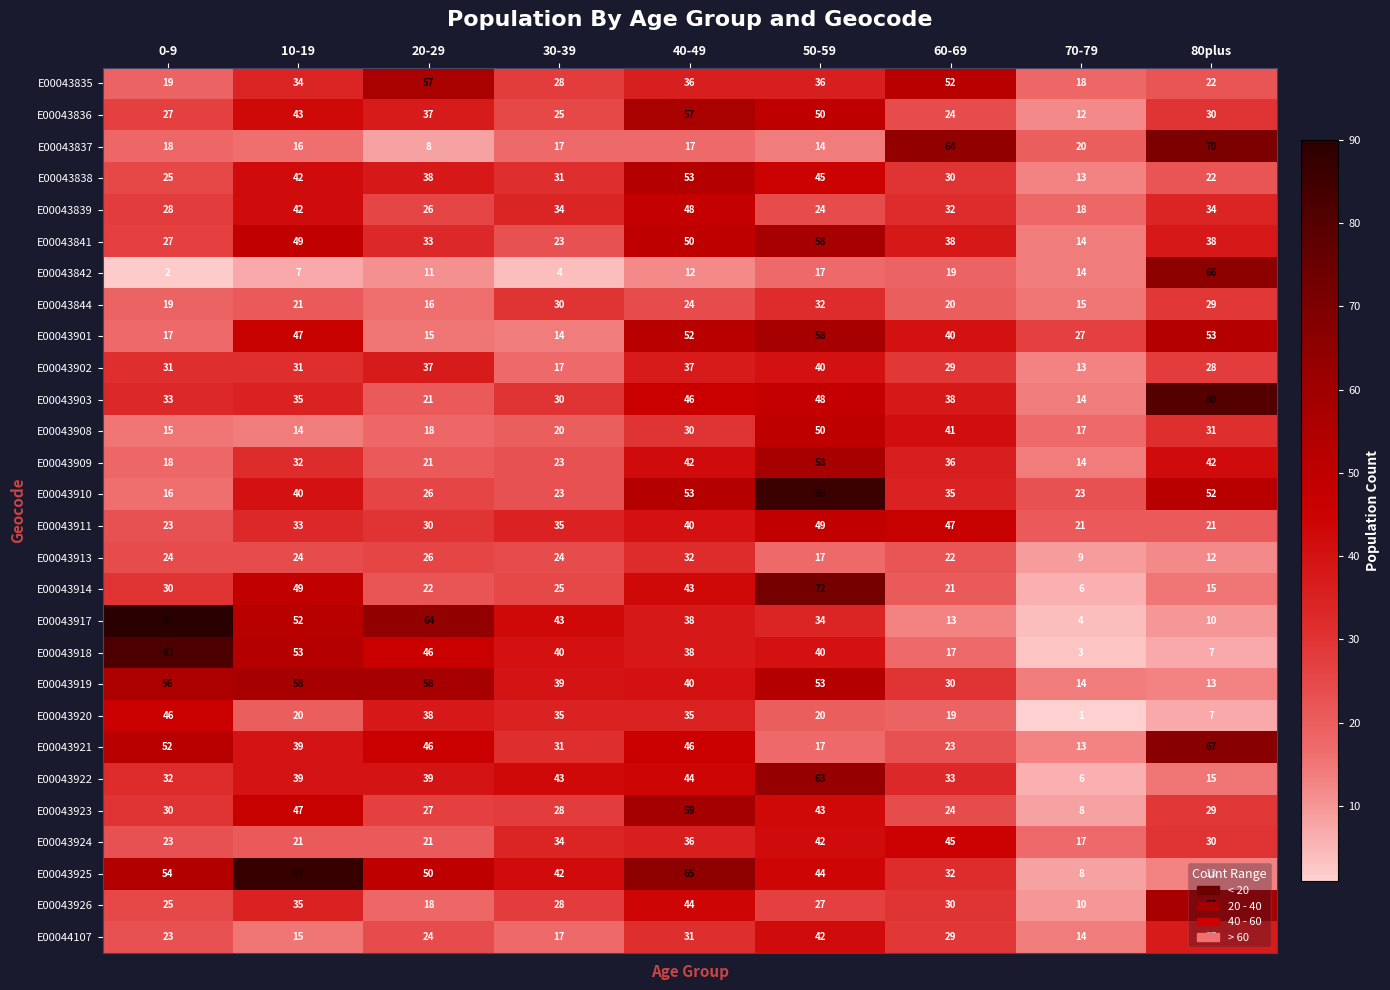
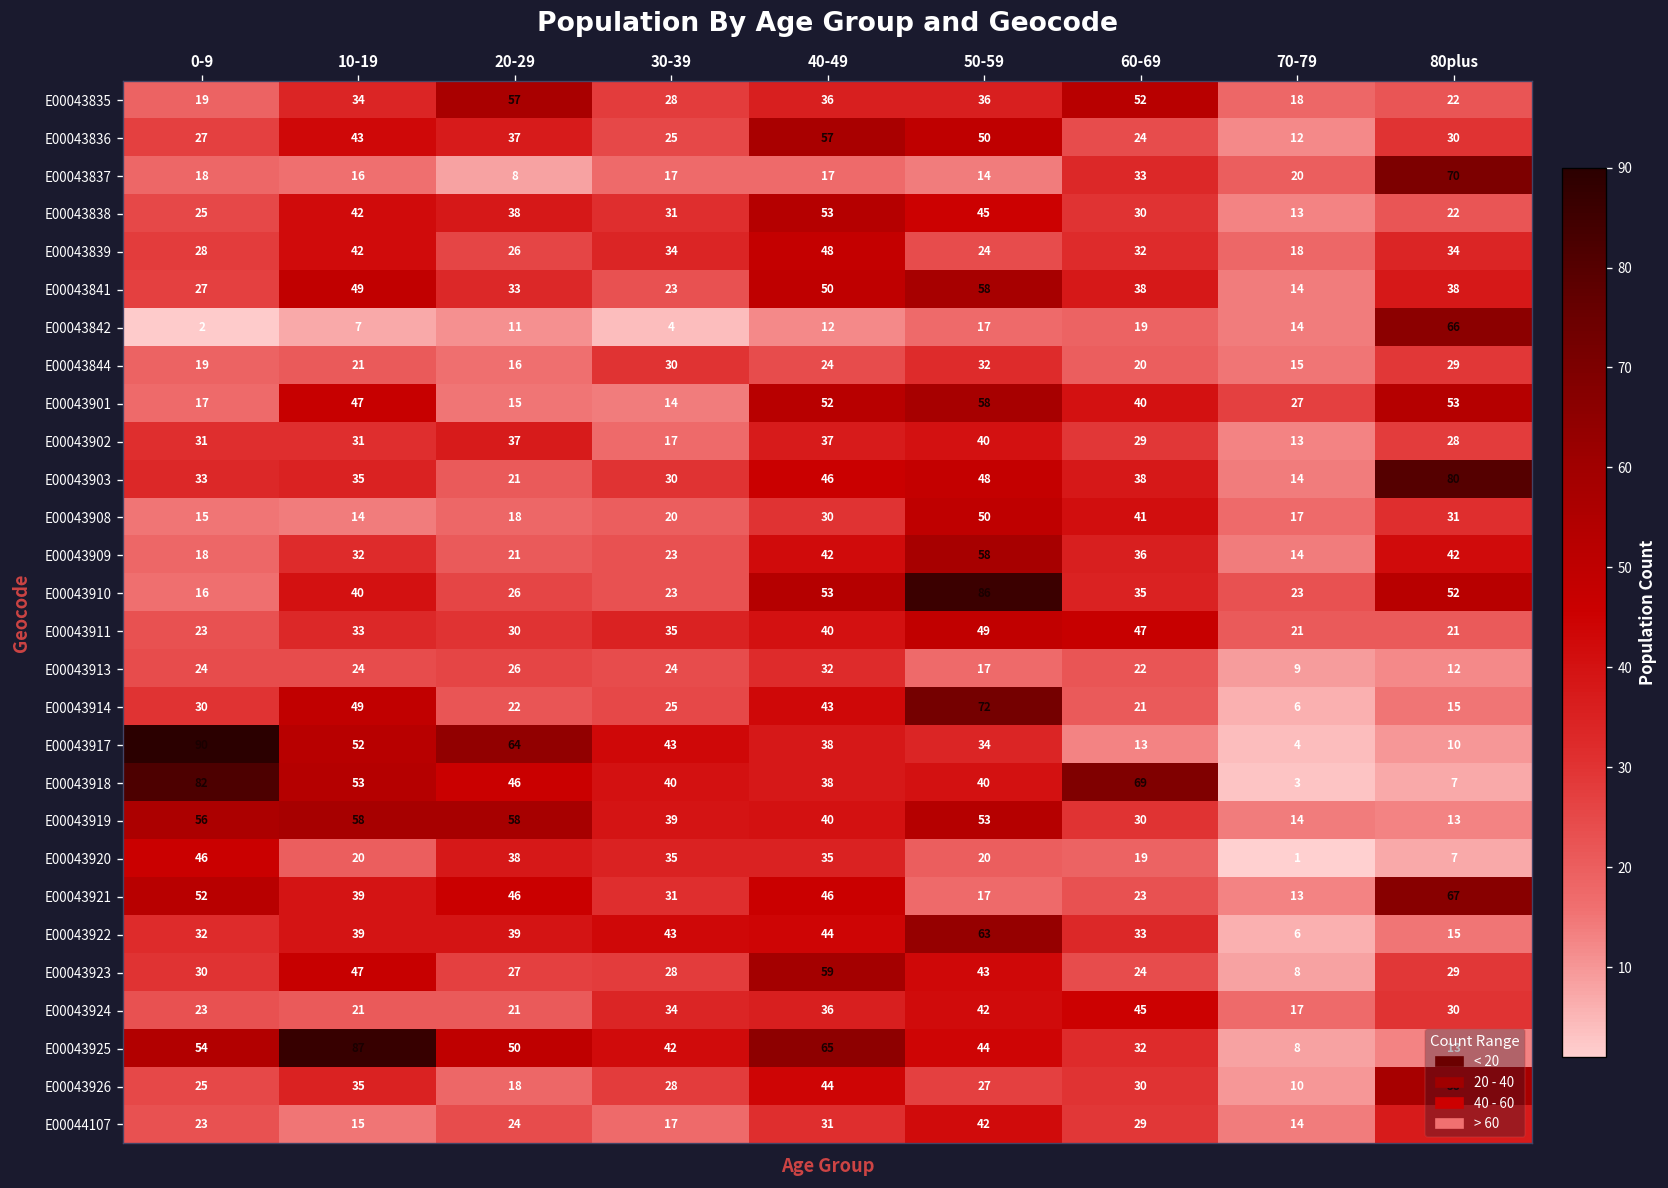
  {
    "E00043837": {
      "0-9": 18,
      "10-19": 16,
      "20-29": 8,
      "30-39": 17,
      "40-49": 17,
      "50-59": 14,
-     "60-69": 64,
+     "60-69": 33,
      "70-79": 20,
      "80plus": 70
    },
    "E00043918": {
      "0-9": 82,
      "10-19": 53,
      "20-29": 46,
      "30-39": 40,
      "40-49": 38,
      "50-59": 40,
-     "60-69": 17,
+     "60-69": 69,
      "70-79": 3,
      "80plus": 7
    }
  }
